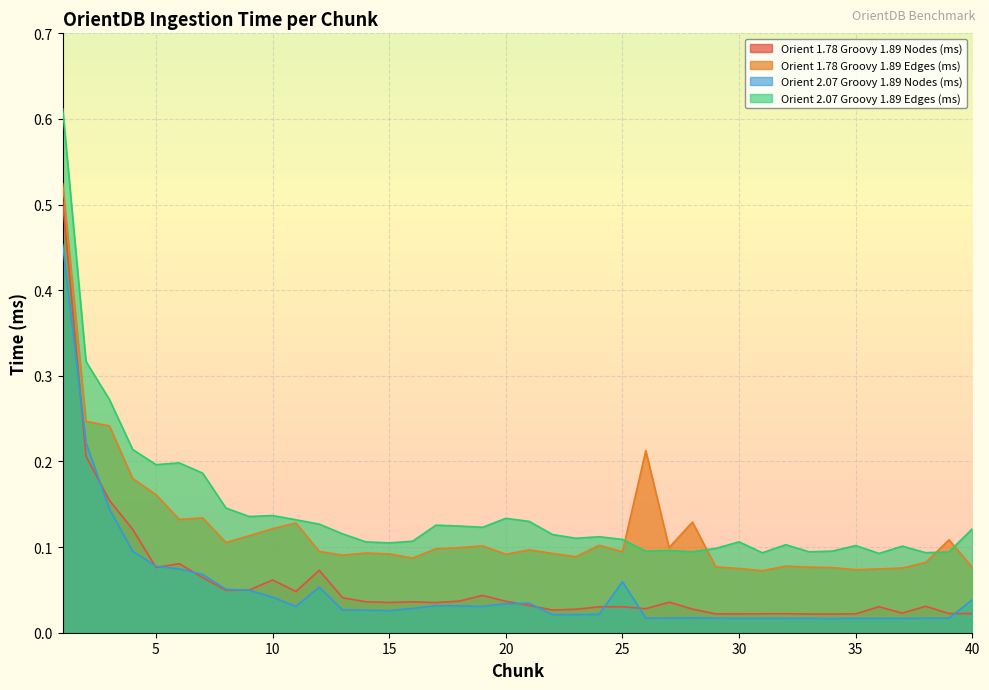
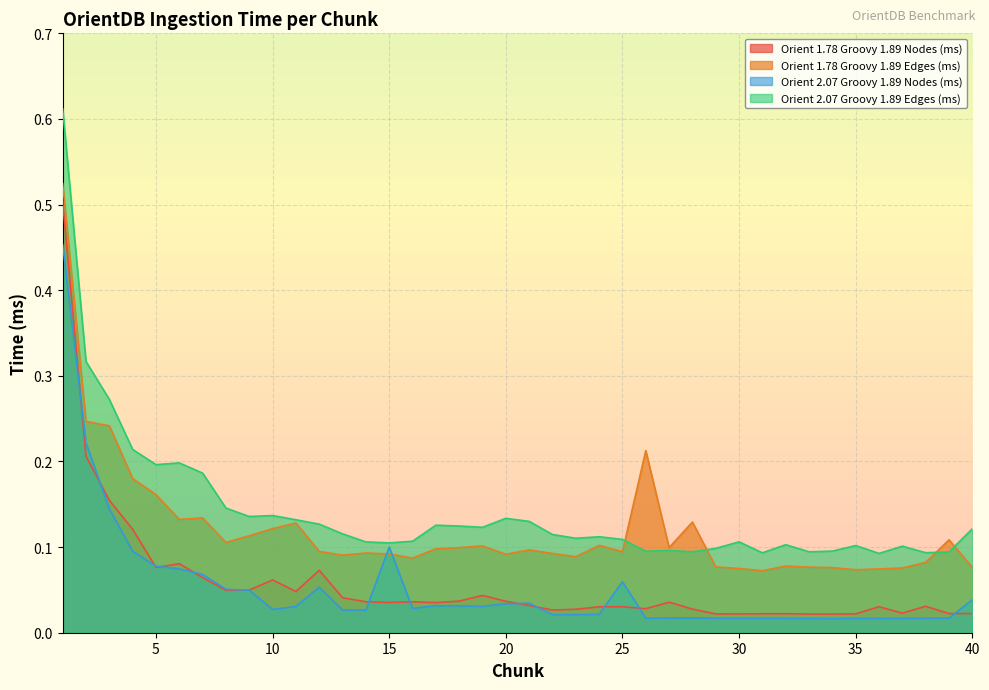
  {
    "Orient 2.07 Groovy 1.89 Nodes (ms)": {
-     "10": 0.04,
-     "15": 0.03,
+     "10": 0.03,
+     "15": 0.10,
      "25": 0.06,
      "30": 0.02,
      "35": 0.02,
      "40": 0.04
    },
    "Orient 2.07 Groovy 1.89 Edges (ms)": {
      "5": 0.20,
      "10": 0.14,
      "15": 0.10,
      "20": 0.13,
      "25": 0.11,
      "30": 0.11,
      "35": 0.10,
      "40": 0.12
    }
  }
